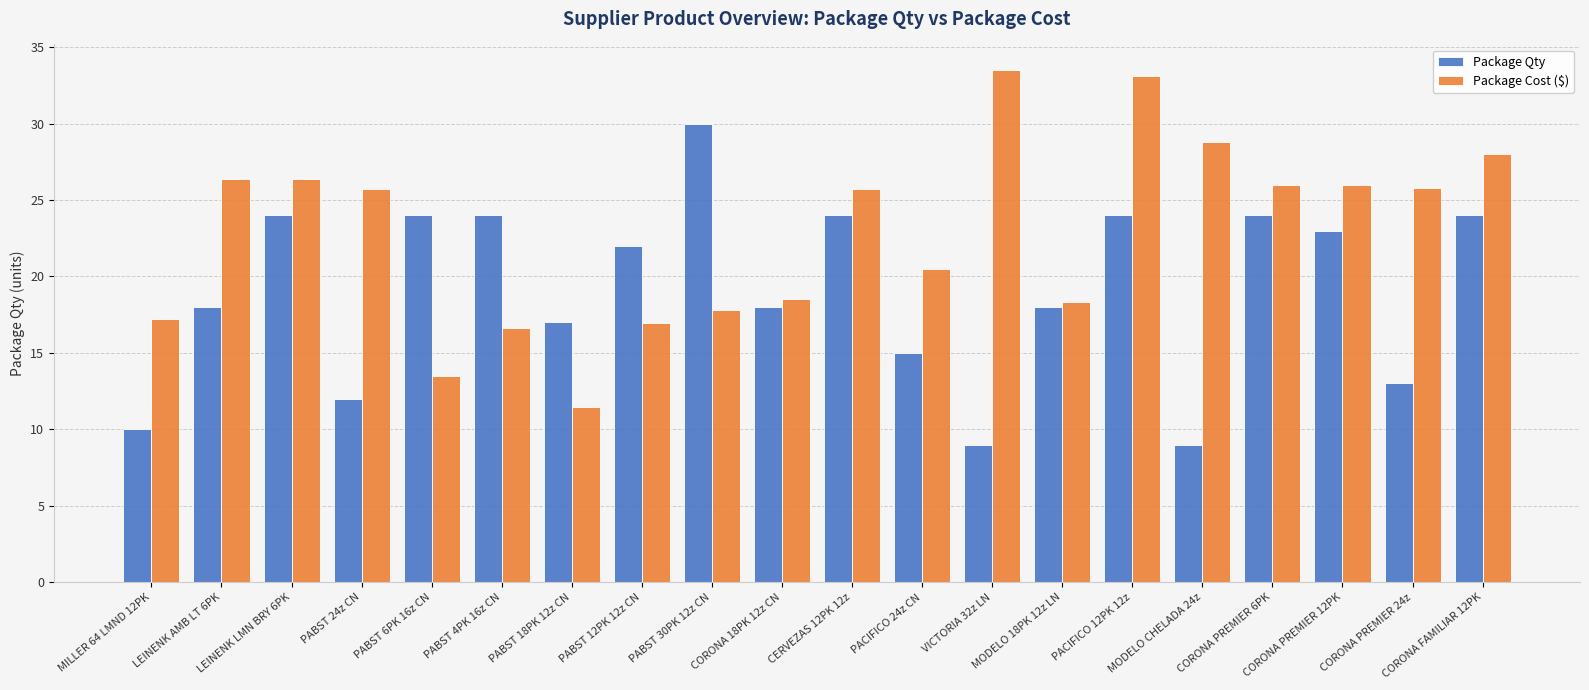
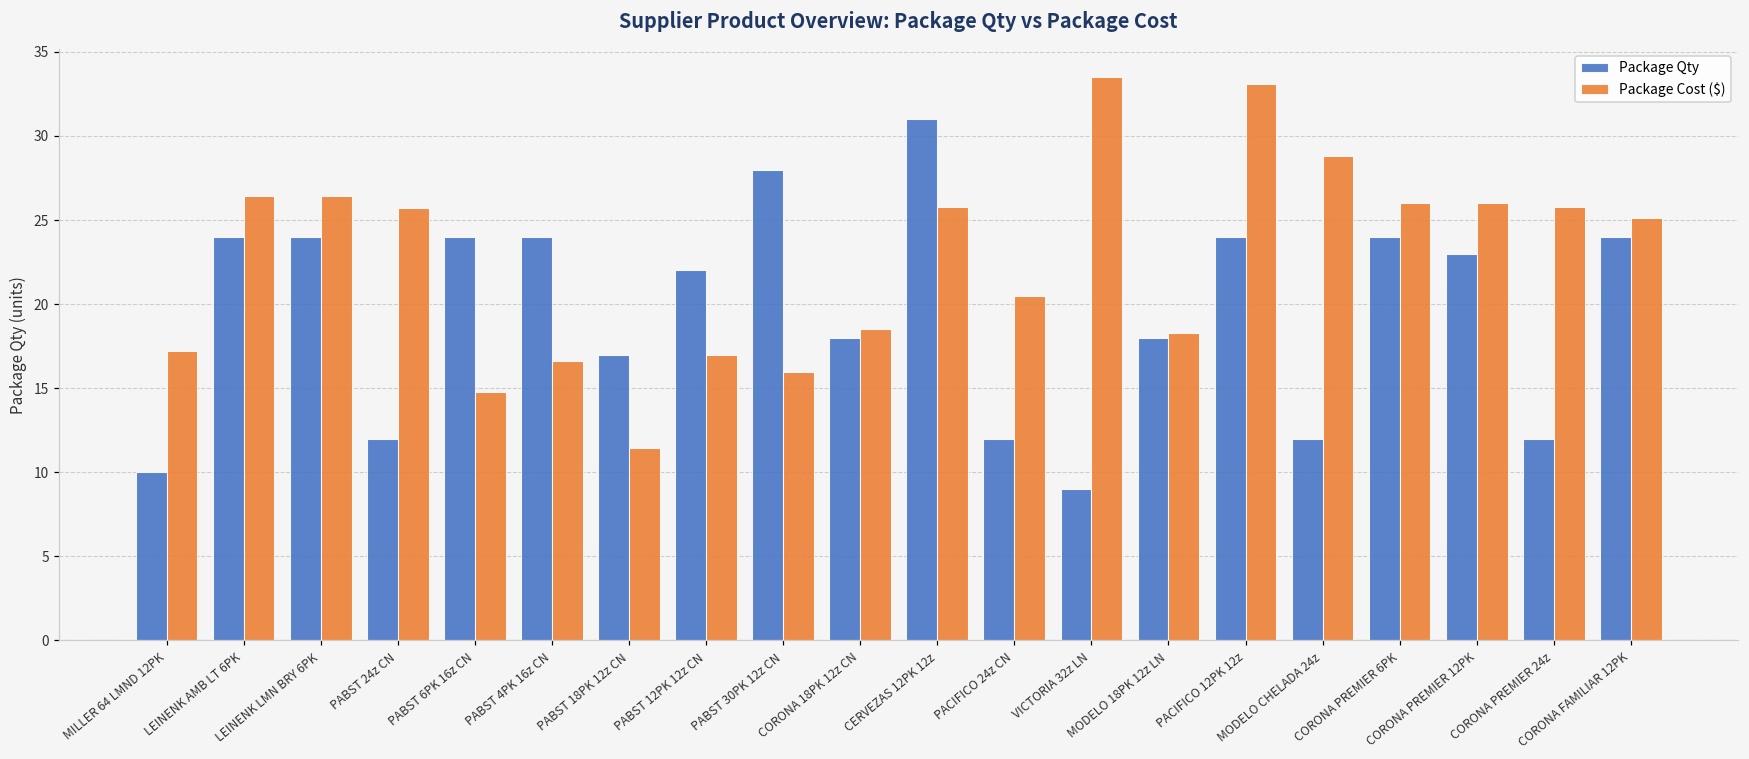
  {
    "Package Qty": {
      "MILLER 64 LMND 12PK": 10,
-     "LEINENK AMB LT 6PK": 18,
+     "LEINENK AMB LT 6PK": 24,
      "LEINENK LMN BRY 6PK": 24,
      "PABST 24z CN": 12,
      "PABST 6PK 16z CN": 24,
      "PABST 4PK 16z CN": 24,
      "PABST 18PK 12z CN": 17,
      "PABST 12PK 12z CN": 22,
-     "PABST 30PK 12z CN": 30,
+     "PABST 30PK 12z CN": 28,
      "CORONA 18PK 12z CN": 18,
-     "CERVEZAS 12PK 12z": 24,
-     "PACIFICO 24z CN": 15,
+     "CERVEZAS 12PK 12z": 31,
+     "PACIFICO 24z CN": 12,
      "VICTORIA 32z LN": 9,
      "MODELO 18PK 12z LN": 18,
      "PACIFICO 12PK 12z": 24,
-     "MODELO CHELADA 24z": 9,
+     "MODELO CHELADA 24z": 12,
      "CORONA PREMIER 6PK": 24,
      "CORONA PREMIER 12PK": 23,
-     "CORONA PREMIER 24z": 13,
+     "CORONA PREMIER 24z": 12,
      "CORONA FAMILIAR 12PK": 24
    },
    "Package Cost ($)": {
      "MILLER 64 LMND 12PK": 17.2,
      "LEINENK AMB LT 6PK": 26.4,
      "LEINENK LMN BRY 6PK": 26.4,
      "PABST 24z CN": 25.7,
-     "PABST 6PK 16z CN": 13.5,
+     "PABST 6PK 16z CN": 14.8,
      "PABST 4PK 16z CN": 16.6,
      "PABST 18PK 12z CN": 11.5,
      "PABST 12PK 12z CN": 17.0,
-     "PABST 30PK 12z CN": 17.8,
+     "PABST 30PK 12z CN": 16.0,
      "CORONA 18PK 12z CN": 18.5,
      "CERVEZAS 12PK 12z": 25.8,
      "PACIFICO 24z CN": 20.5,
      "VICTORIA 32z LN": 33.5,
      "MODELO 18PK 12z LN": 18.3,
      "PACIFICO 12PK 12z": 33.1,
      "MODELO CHELADA 24z": 28.8,
      "CORONA PREMIER 6PK": 26.0,
      "CORONA PREMIER 12PK": 26.0,
      "CORONA PREMIER 24z": 25.8,
-     "CORONA FAMILIAR 12PK": 28.0
+     "CORONA FAMILIAR 12PK": 25.1
    }
  }
